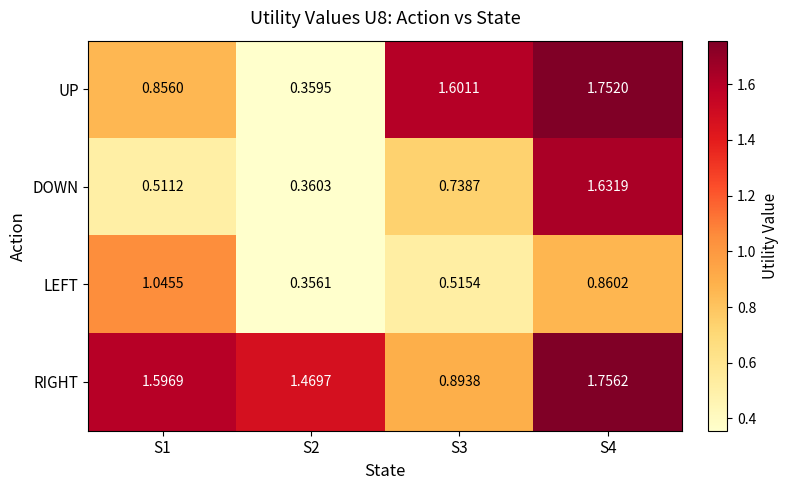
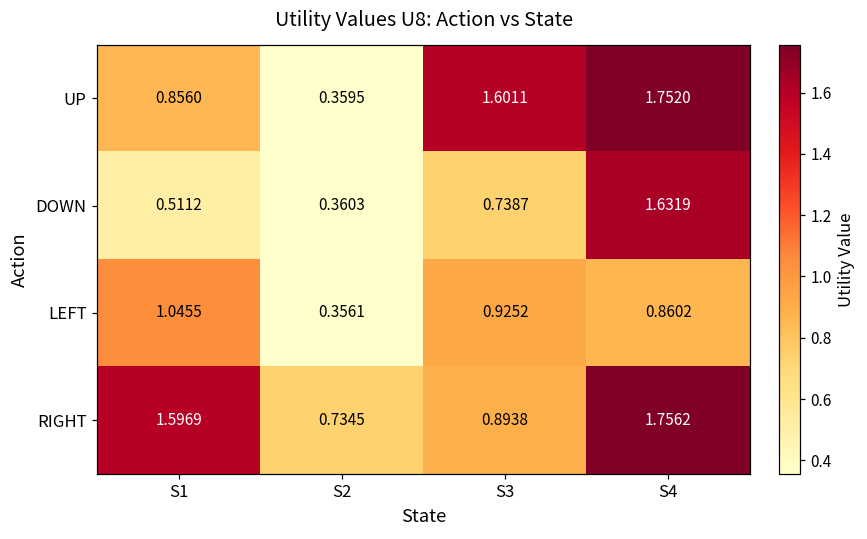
  {
    "UP": {
      "S1": 0.8560,
      "S2": 0.3595,
      "S3": 1.6011,
      "S4": 1.7520
    },
    "DOWN": {
      "S1": 0.5112,
      "S2": 0.3603,
      "S3": 0.7387,
      "S4": 1.6319
    },
    "LEFT": {
      "S1": 1.0455,
      "S2": 0.3561,
-     "S3": 0.5154,
+     "S3": 0.9252,
      "S4": 0.8602
    },
    "RIGHT": {
      "S1": 1.5969,
-     "S2": 1.4697,
+     "S2": 0.7345,
      "S3": 0.8938,
      "S4": 1.7562
    }
  }
